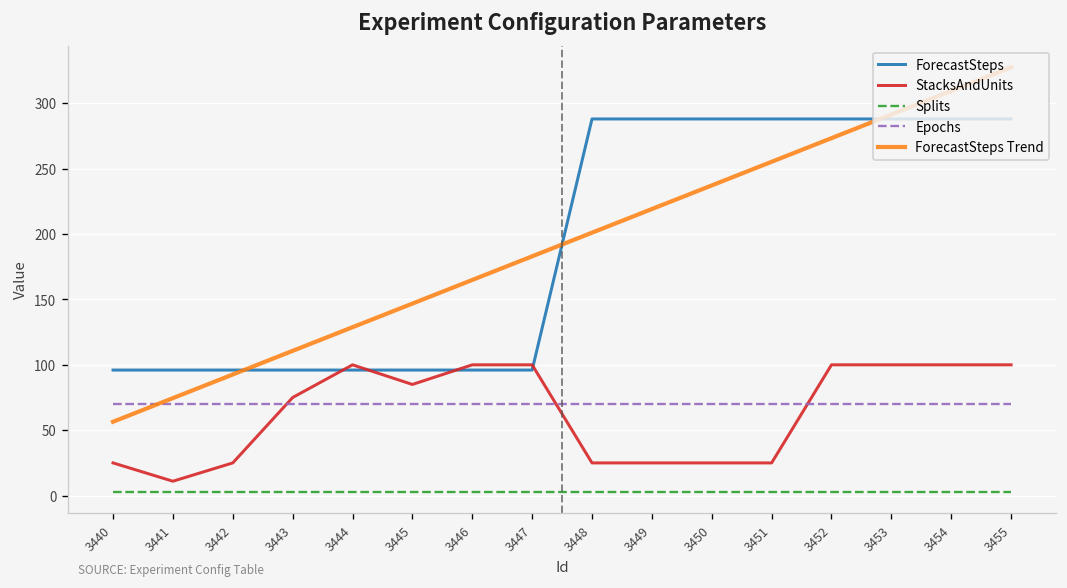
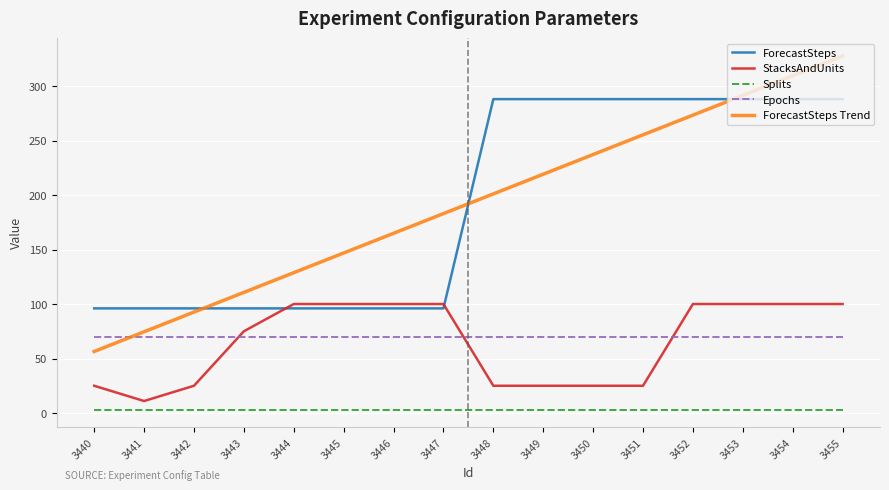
  {
    "ForecastSteps": {
      "3440": 96,
      "3441": 96,
      "3442": 96,
      "3443": 96,
      "3444": 96,
      "3445": 96,
      "3446": 96,
      "3447": 96,
      "3448": 288,
      "3449": 288,
      "3450": 288,
      "3451": 288,
      "3452": 288
    },
    "StacksAndUnits": {
      "3440": 25,
      "3441": 11,
      "3442": 25,
      "3443": 75,
      "3444": 100,
-     "3445": 85,
+     "3445": 100,
      "3446": 100,
      "3447": 100,
      "3448": 25,
      "3449": 25,
      "3450": 25,
      "3451": 25,
      "3452": 100,
      "3453": 100,
      "3454": 100,
      "3455": 100
    },
    "Splits": {
      "3440": 3,
      "3441": 3,
      "3442": 3,
      "3443": 3,
      "3444": 3,
      "3445": 3,
      "3446": 3,
      "3447": 3,
      "3448": 3,
      "3449": 3,
      "3450": 3,
      "3451": 3,
      "3452": 3,
      "3453": 3,
      "3454": 3,
      "3455": 3
    },
    "Epochs": {
      "3440": 70,
      "3441": 70,
      "3442": 70,
      "3443": 70,
      "3444": 70,
      "3445": 70,
      "3446": 70,
      "3447": 70,
      "3448": 70,
      "3449": 70,
      "3450": 70,
      "3451": 70,
      "3452": 70,
      "3453": 70,
      "3454": 70,
      "3455": 70
    },
    "ForecastSteps Trend": {
      "3440": 56
    }
  }
